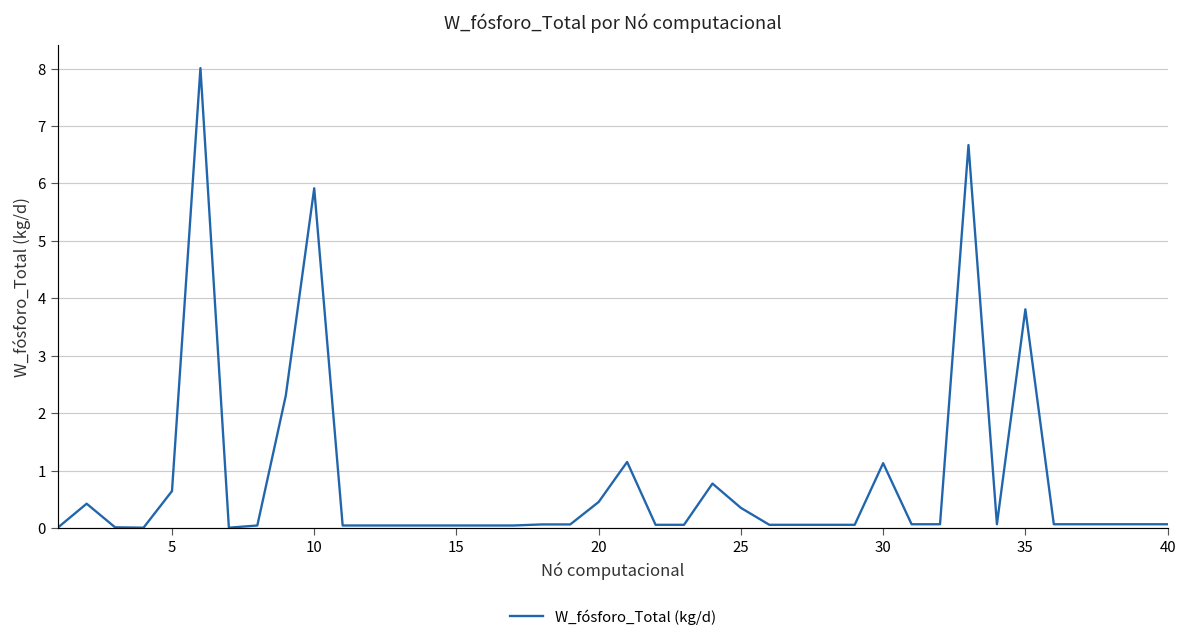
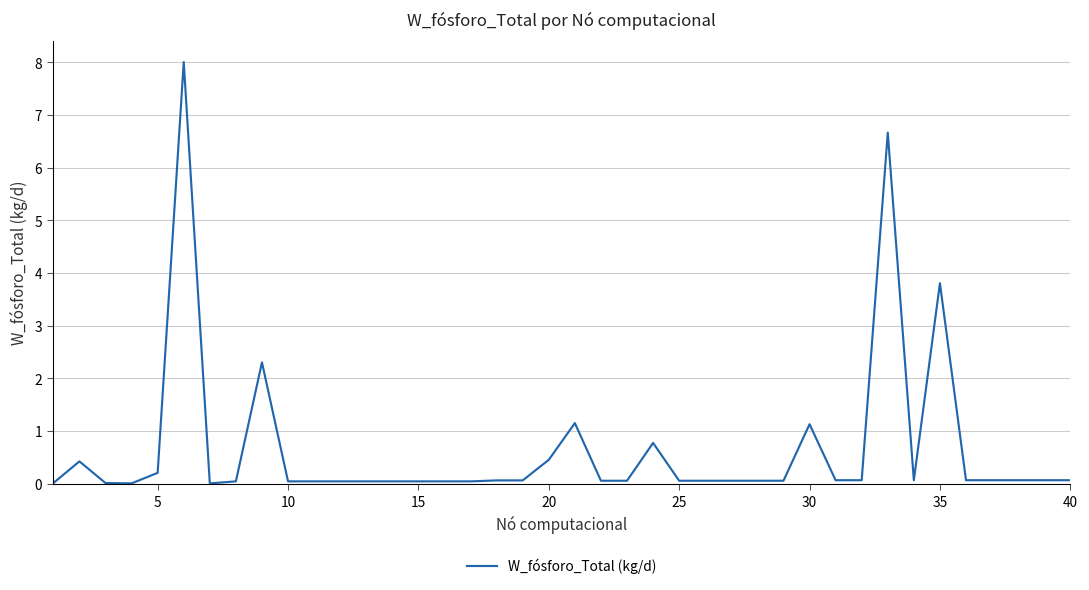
  {
-   "5": 0.6,
-   "10": 5.9,
+   "5": 0.2,
+   "10": 0.0,
    "15": 0.0,
    "20": 0.5,
-   "25": 0.4,
+   "25": 0.1,
    "30": 1.1,
    "35": 3.8,
    "40": 0.1
  }
